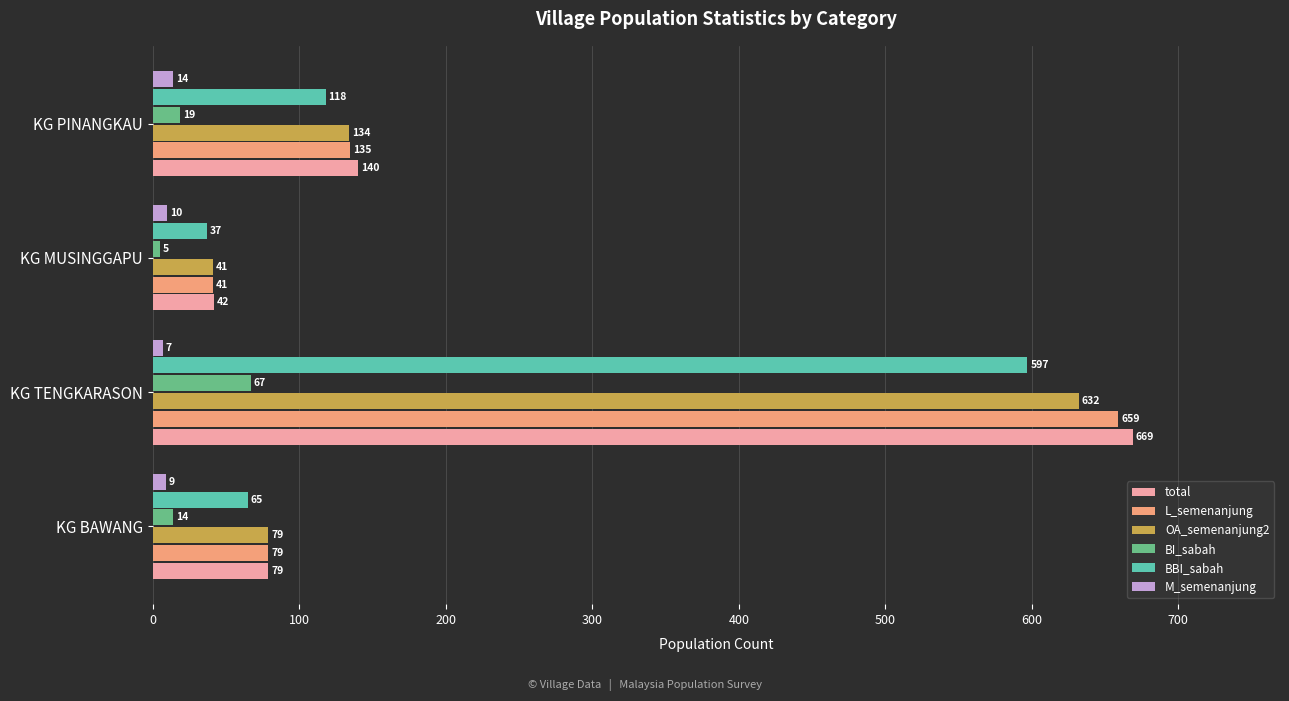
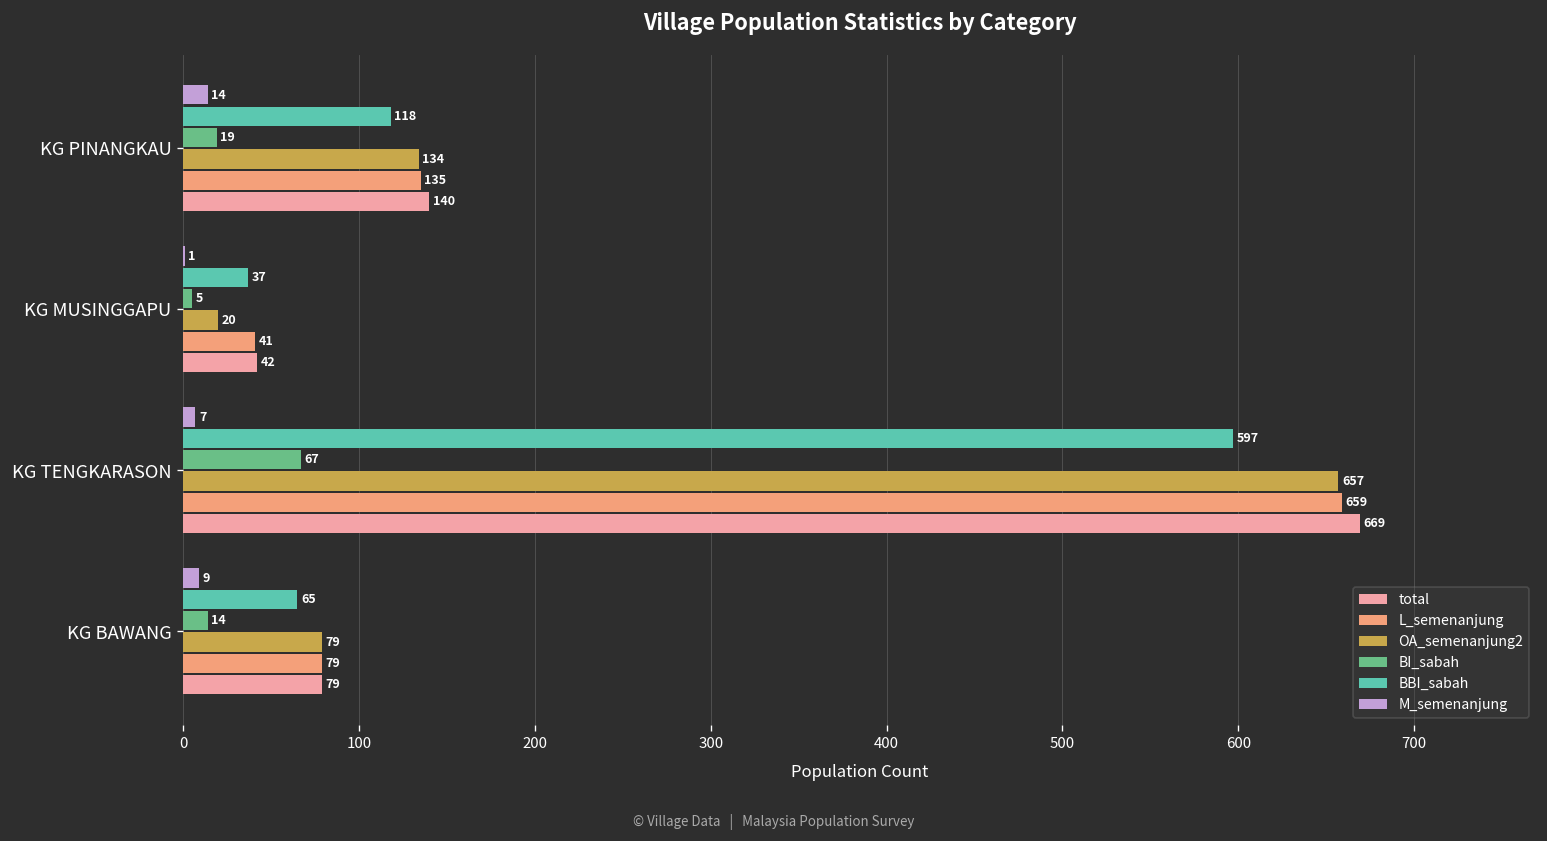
  {
    "OA_semenanjung2": {
      "KG PINANGKAU": 134,
-     "KG MUSINGGAPU": 41,
-     "KG TENGKARASON": 632,
+     "KG MUSINGGAPU": 20,
+     "KG TENGKARASON": 657,
      "KG BAWANG": 79
    },
    "M_semenanjung": {
      "KG PINANGKAU": 14,
-     "KG MUSINGGAPU": 10,
+     "KG MUSINGGAPU": 1,
      "KG TENGKARASON": 7,
      "KG BAWANG": 9
    }
  }
